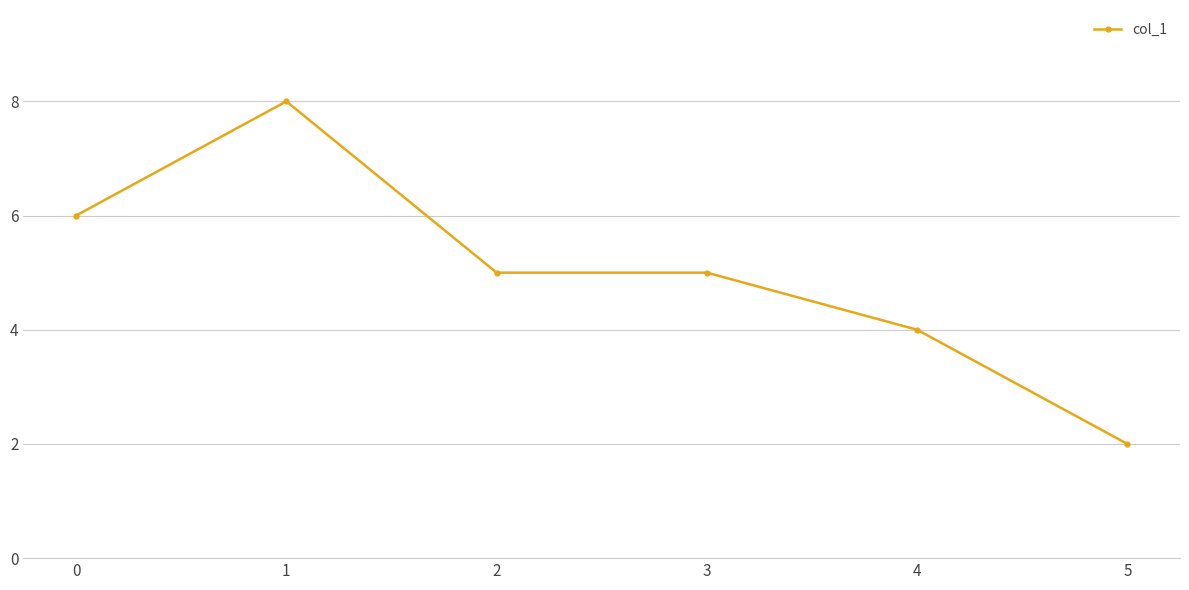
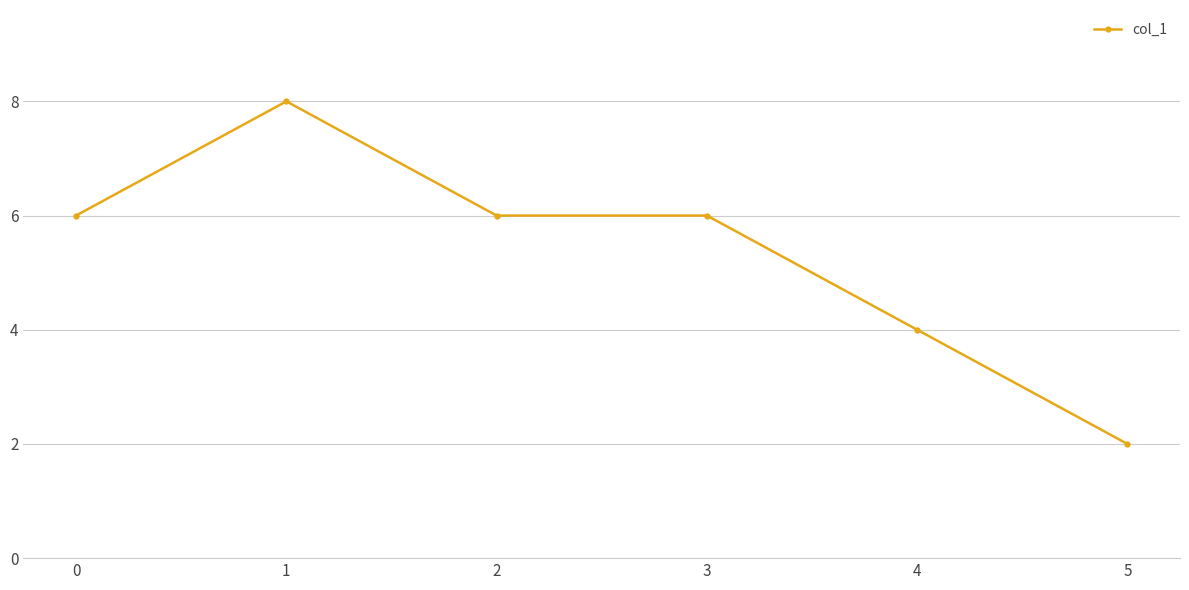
  {
    "0": 6,
    "1": 8,
-   "2": 5,
-   "3": 5,
+   "2": 6,
+   "3": 6,
    "4": 4,
    "5": 2
  }
